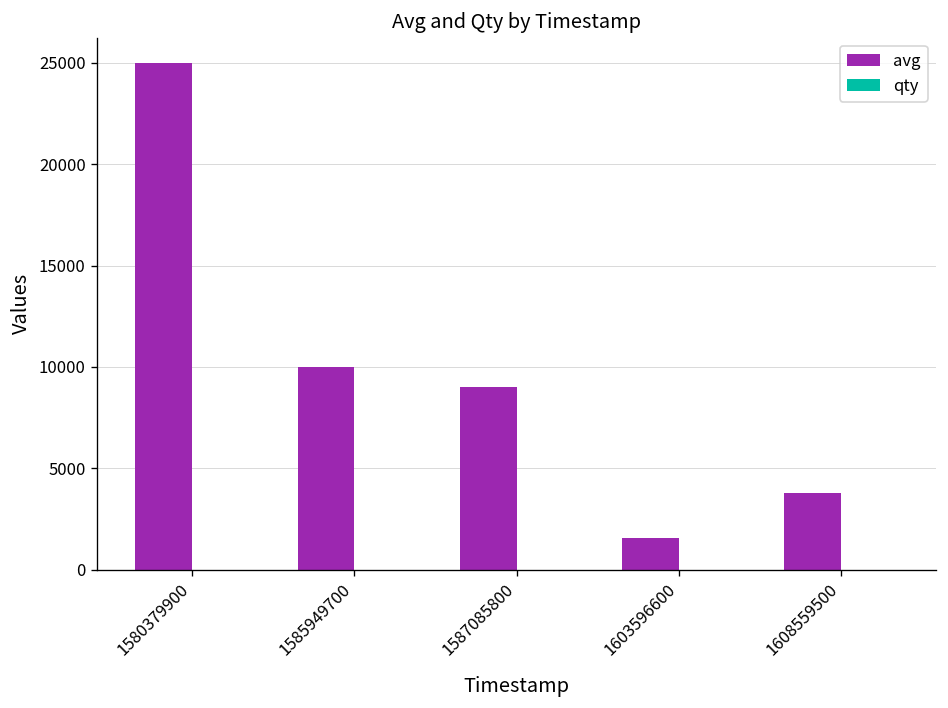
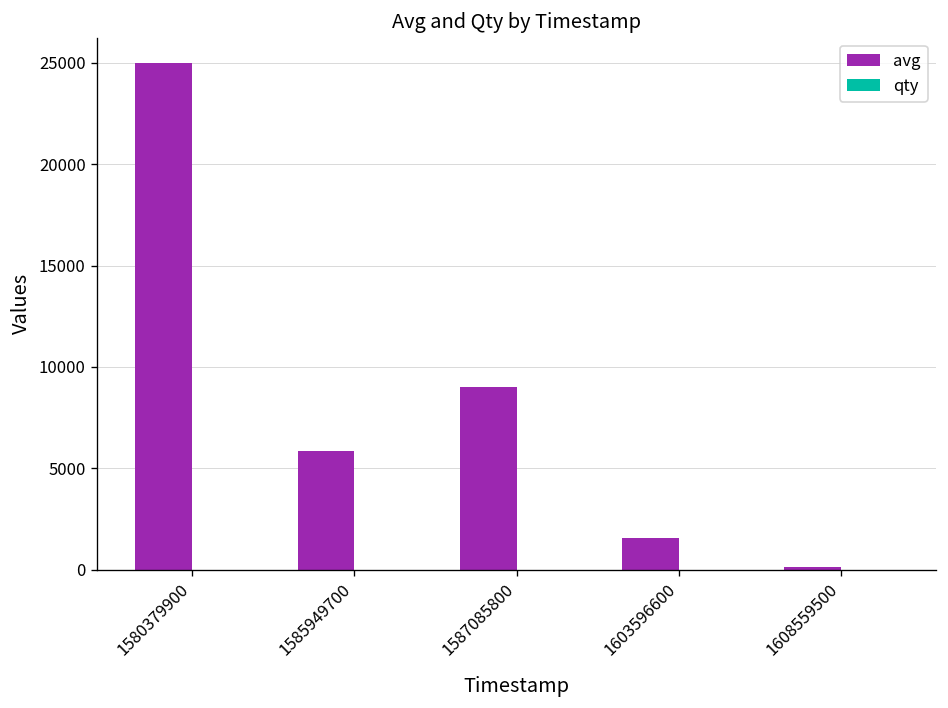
  {
    "avg": {
      "1580379900": 25000,
-     "1585949700": 10000,
+     "1585949700": 5900,
      "1587085800": 9000,
      "1603596600": 1500,
-     "1608559500": 3800
+     "1608559500": 100
    }
  }
